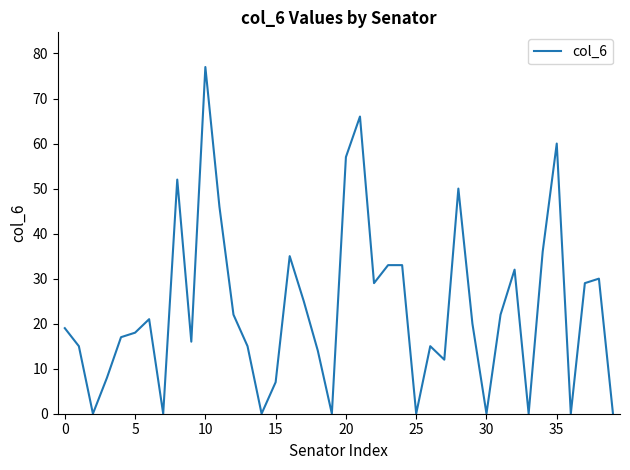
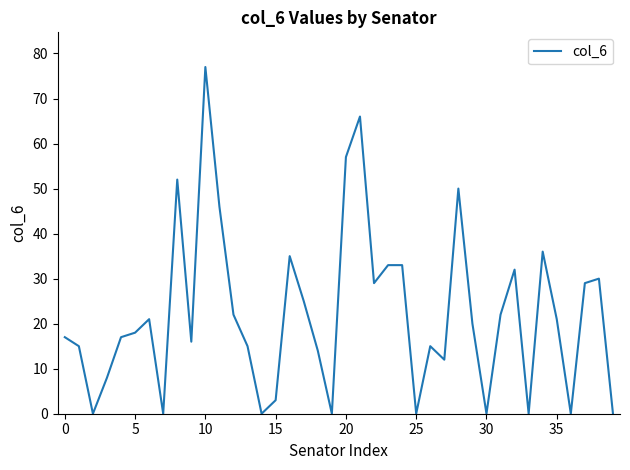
  {
-   "0": 19,
+   "0": 17,
    "5": 18,
    "10": 77,
-   "15": 7,
+   "15": 3,
    "20": 57,
    "25": 0,
    "30": 0,
-   "35": 60
+   "35": 21
  }
